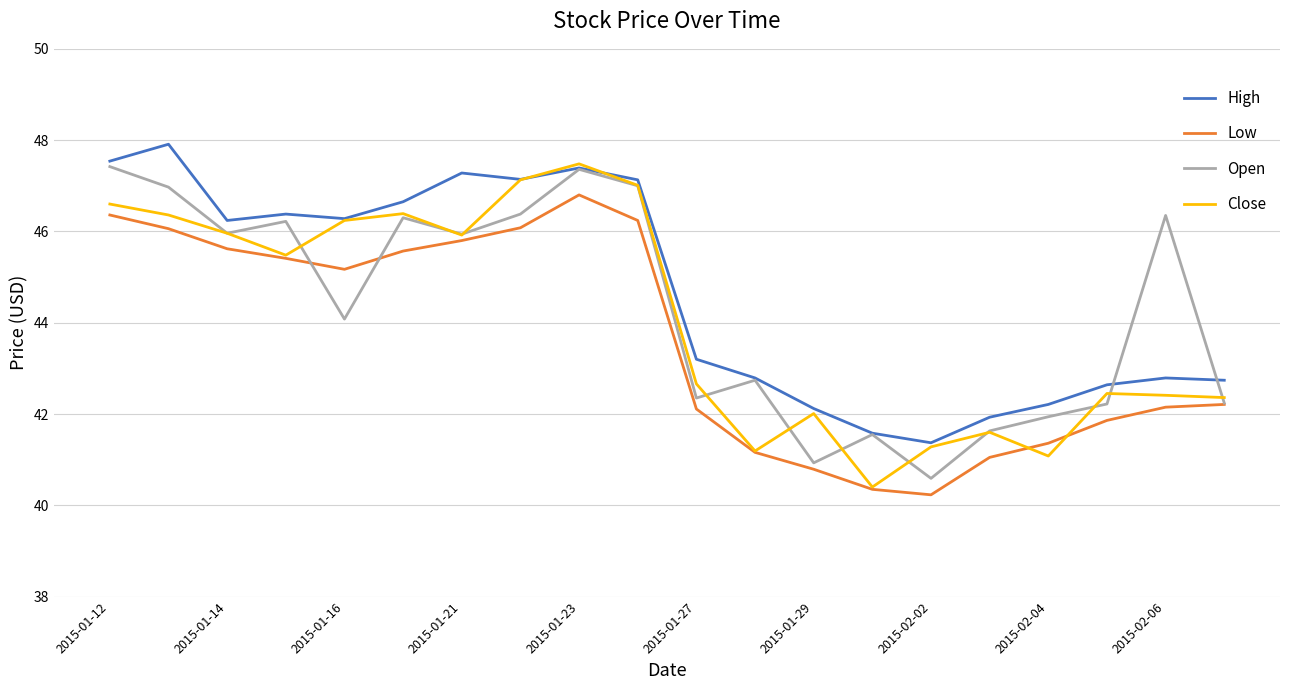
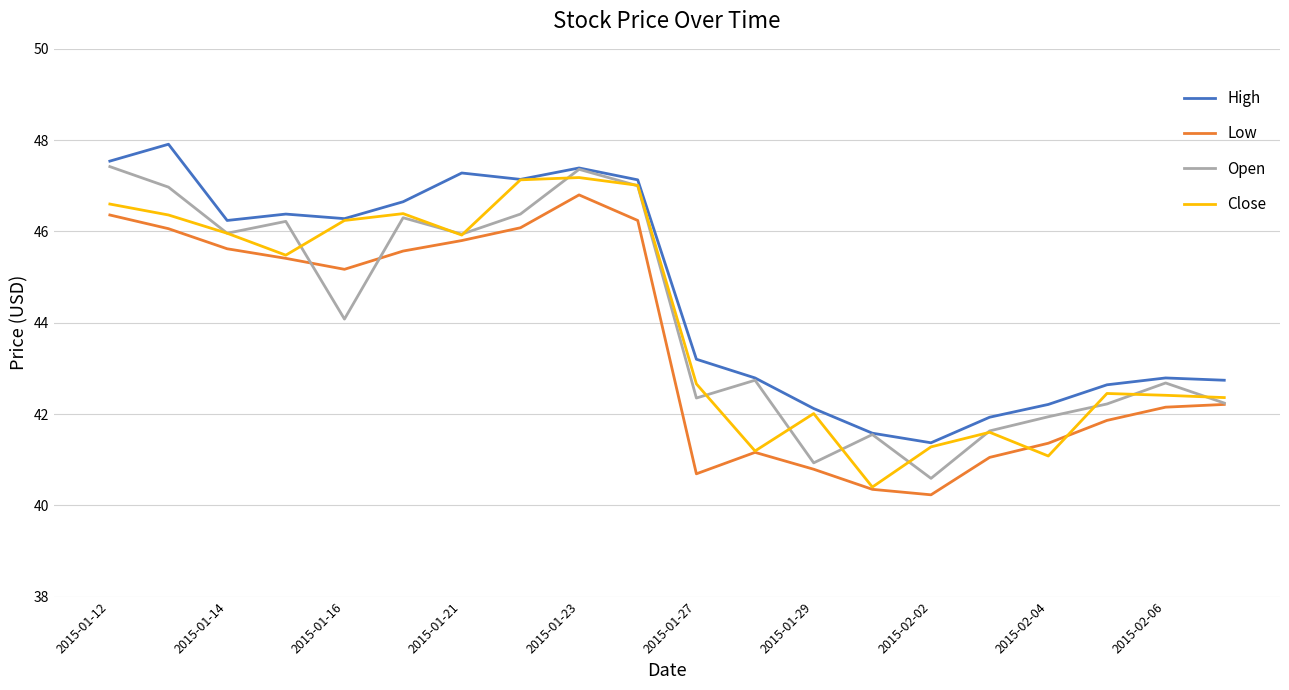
  {
    "High": {
      "2015-01-12": 47.5,
      "2015-01-14": 46.2,
      "2015-01-21": 47.3,
      "2015-01-27": 43.2,
      "2015-01-29": 42.1,
      "2015-02-02": 41.4,
      "2015-02-04": 42.2,
      "2015-02-06": 42.8
    },
    "Low": {
      "2015-01-12": 46.4,
      "2015-01-14": 45.6,
      "2015-01-16": 45.2,
      "2015-01-21": 45.8,
      "2015-01-23": 46.8,
-     "2015-01-27": 42.1,
+     "2015-01-27": 40.7,
      "2015-01-29": 40.8,
      "2015-02-02": 40.2,
      "2015-02-04": 41.4,
      "2015-02-06": 42.2
    },
    "Open": {
      "2015-01-12": 47.4,
      "2015-01-16": 44.1,
      "2015-01-27": 42.4,
      "2015-01-29": 40.9,
      "2015-02-02": 40.6,
      "2015-02-04": 41.9,
-     "2015-02-06": 46.4
+     "2015-02-06": 42.7
    },
    "Close": {
      "2015-01-12": 46.6,
-     "2015-01-23": 47.5,
+     "2015-01-23": 47.2,
      "2015-01-27": 42.7,
      "2015-01-29": 42.0,
      "2015-02-02": 41.3,
      "2015-02-04": 41.1,
      "2015-02-06": 42.4
    }
  }
